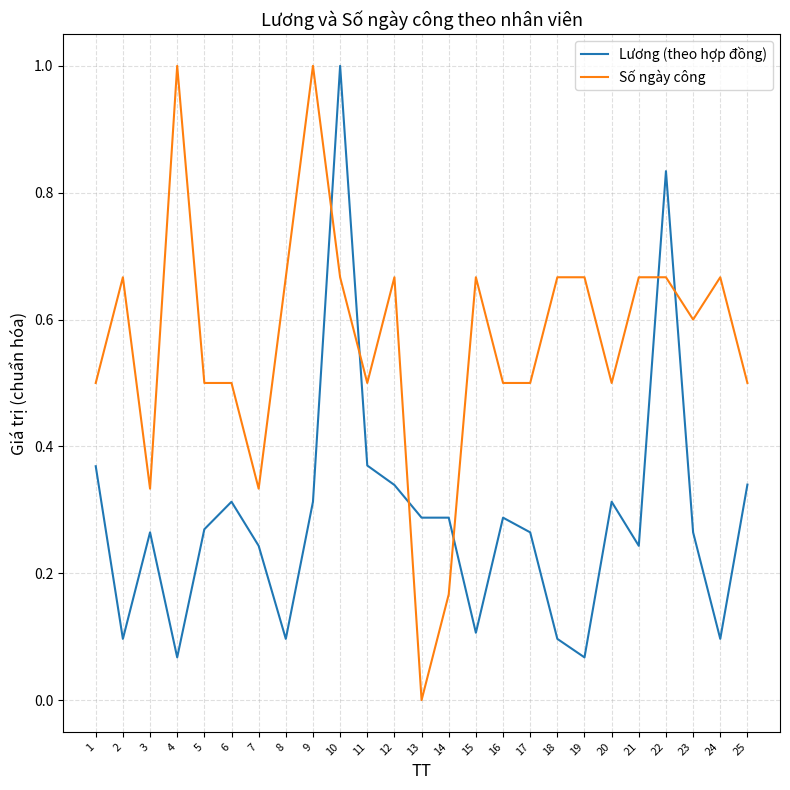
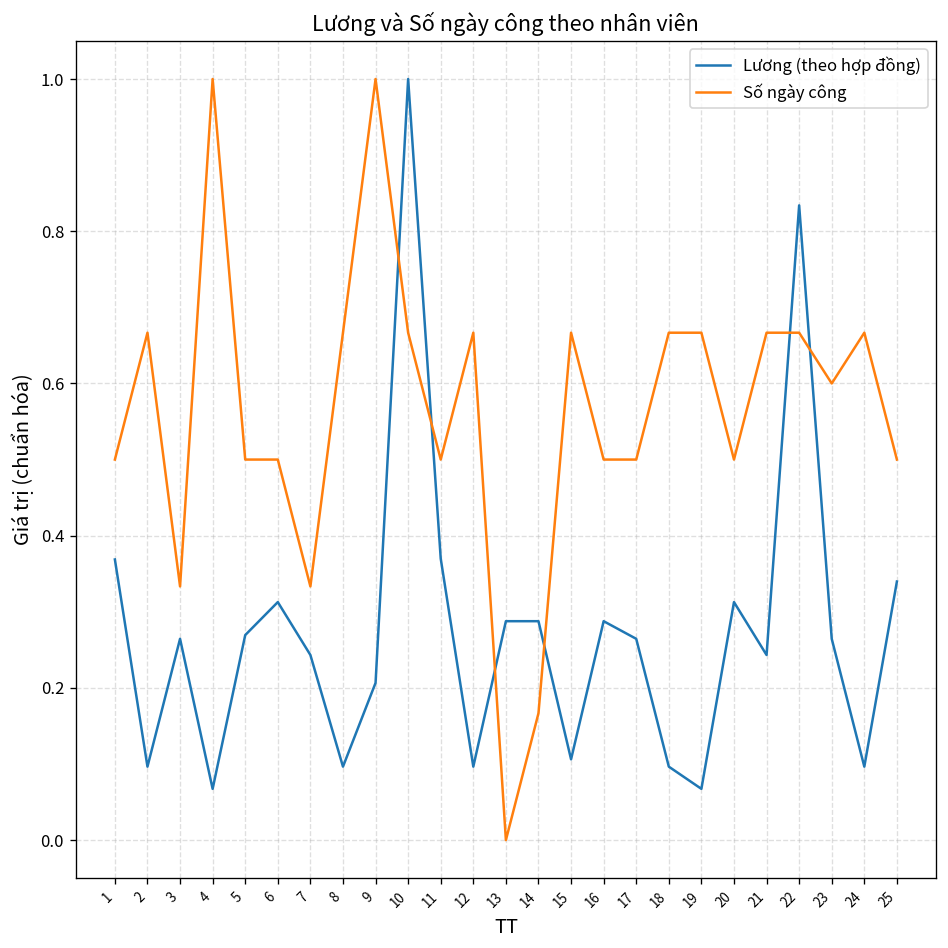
  {
    "Lương (theo hợp đồng)": {
      "1": 0.37,
      "2": 0.10,
      "3": 0.26,
      "4": 0.07,
      "5": 0.27,
      "6": 0.31,
      "7": 0.24,
      "8": 0.10,
-     "9": 0.31,
+     "9": 0.21,
      "10": 1.00,
      "11": 0.37,
-     "12": 0.34,
+     "12": 0.10,
      "13": 0.29,
      "14": 0.29,
      "15": 0.11,
      "16": 0.29,
      "17": 0.26,
      "18": 0.10,
      "19": 0.07,
      "20": 0.31,
      "21": 0.24,
      "22": 0.83,
      "23": 0.26,
      "24": 0.10,
      "25": 0.34
    },
    "Số ngày công": {
      "1": 0.50,
      "2": 0.67,
      "3": 0.33,
      "4": 1.00,
      "5": 0.50,
      "6": 0.50,
      "7": 0.33,
      "8": 0.67,
      "9": 1.00,
      "10": 0.67,
      "11": 0.50,
      "12": 0.67,
      "13": 0.00,
      "14": 0.17,
      "15": 0.67,
      "16": 0.50,
      "17": 0.50,
      "18": 0.67,
      "19": 0.67,
      "20": 0.50,
      "21": 0.67,
      "22": 0.67,
      "23": 0.60,
      "24": 0.67,
      "25": 0.50
    }
  }
